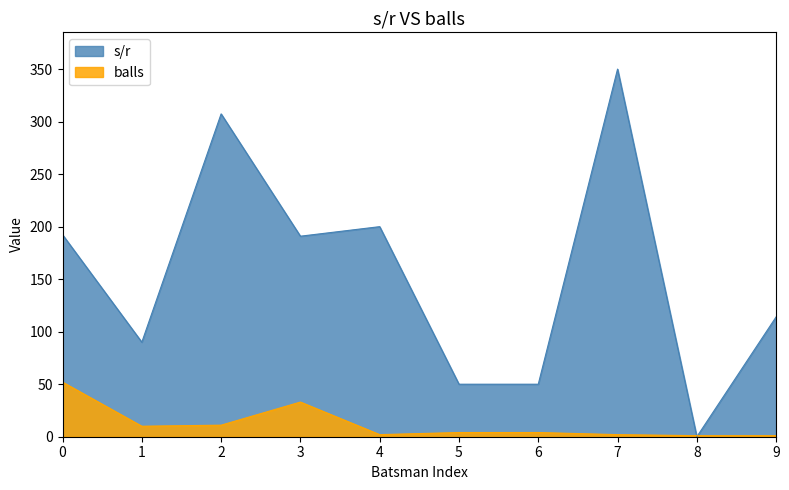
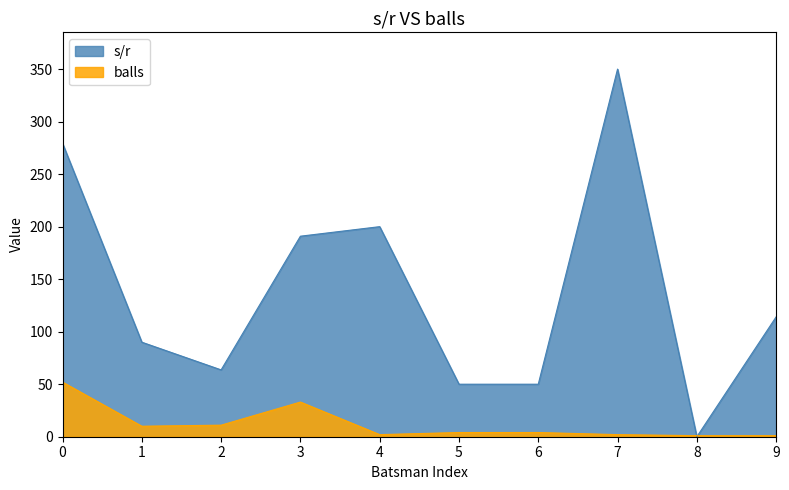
  {
    "s/r": {
-     "0": 192,
+     "0": 279,
      "1": 90,
-     "2": 307,
+     "2": 64,
      "3": 191,
      "4": 200,
      "5": 50,
      "6": 50,
      "7": 350,
      "9": 114
    },
    "balls": {
      "0": 52,
      "1": 10,
      "2": 11,
      "3": 33,
      "4": 2,
      "5": 4,
      "6": 4,
      "7": 2,
      "9": 1
    }
  }
